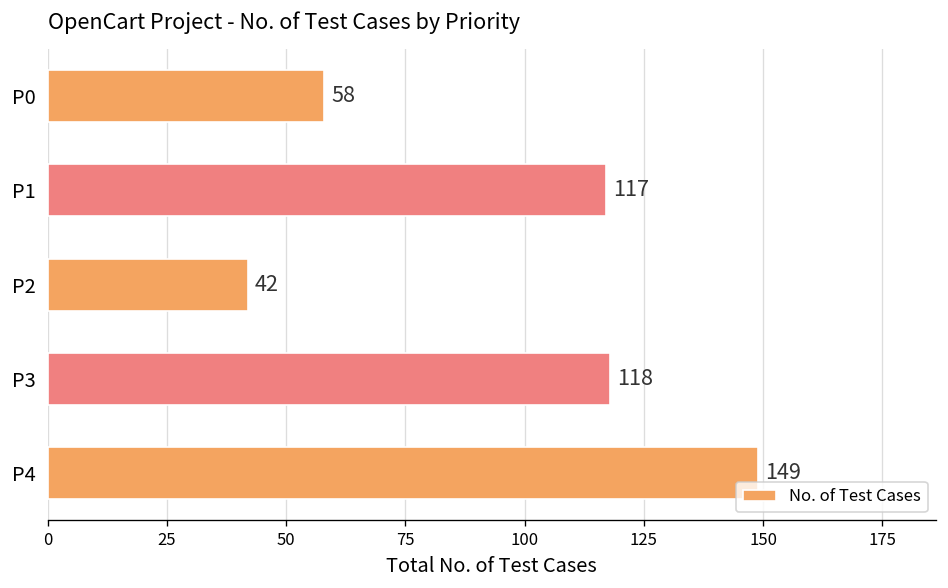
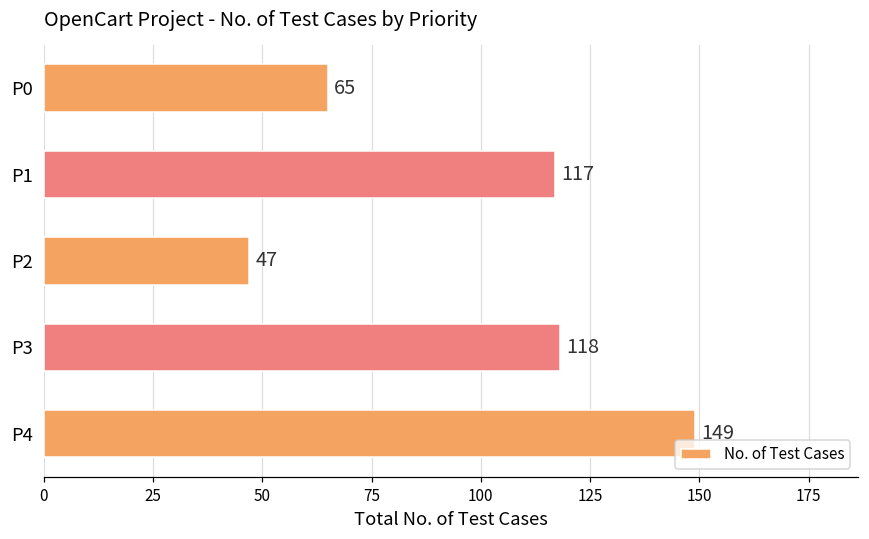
  {
-   "P0": 58,
+   "P0": 65,
    "P1": 117,
-   "P2": 42,
+   "P2": 47,
    "P3": 118
  }
